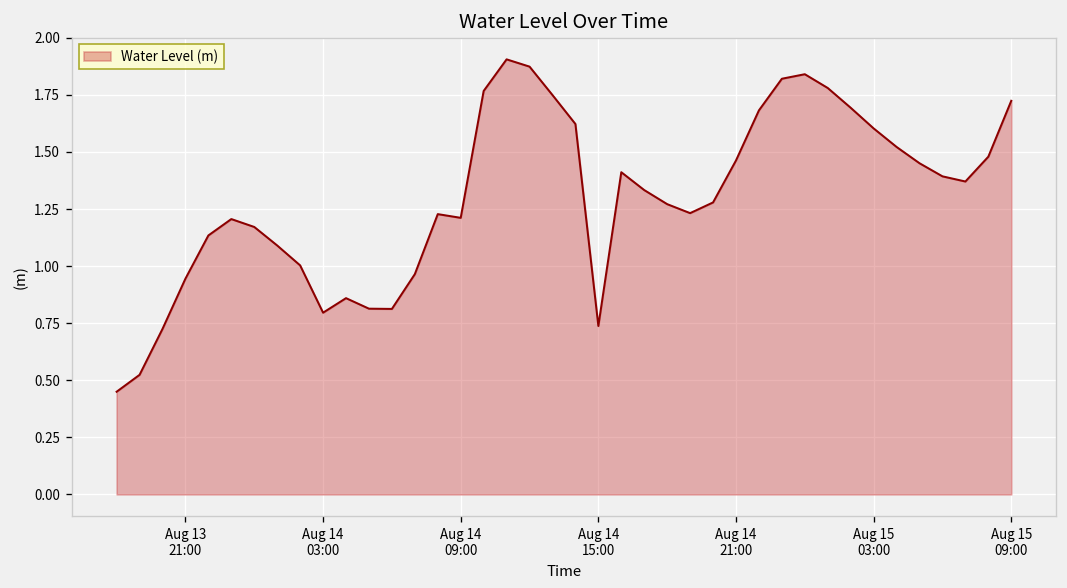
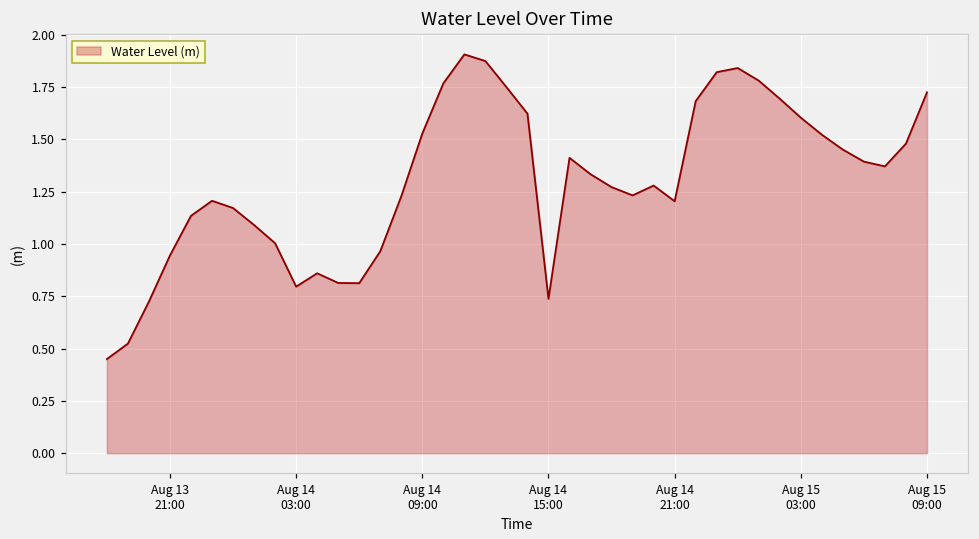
  {
    "Aug 13 21:00": 0.95,
    "Aug 14 03:00": 0.80,
-   "Aug 14 09:00": 1.21,
+   "Aug 14 09:00": 1.53,
    "Aug 14 15:00": 0.74,
-   "Aug 14 21:00": 1.46,
+   "Aug 14 21:00": 1.20,
    "Aug 15 03:00": 1.60,
    "Aug 15 09:00": 1.72
  }
